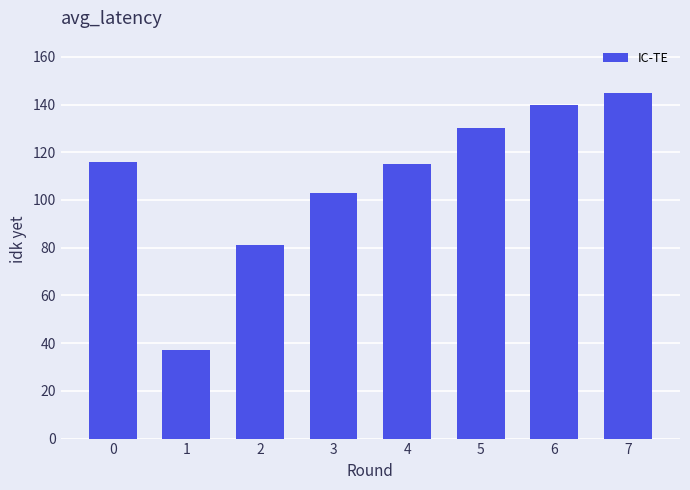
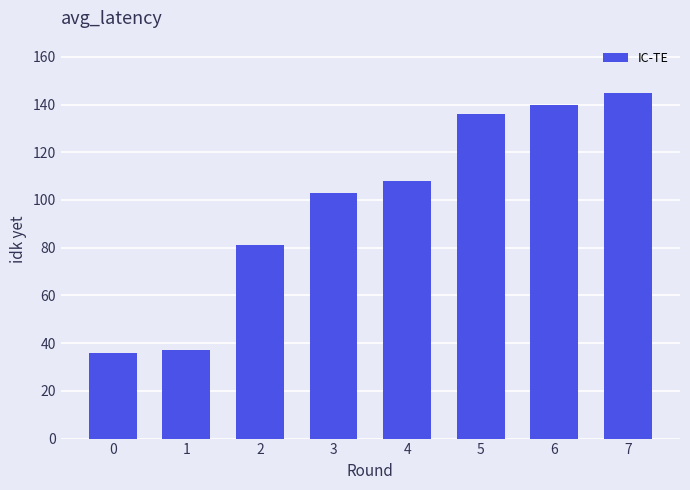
  {
-   "0": 116,
+   "0": 36,
    "1": 37,
    "2": 81,
    "3": 103,
-   "4": 115,
-   "5": 130,
+   "4": 108,
+   "5": 136,
    "6": 140,
    "7": 145
  }
